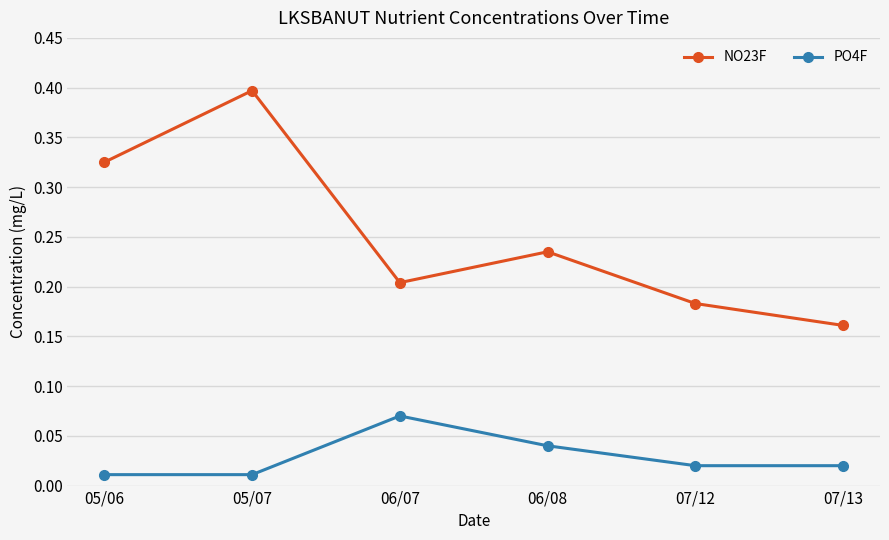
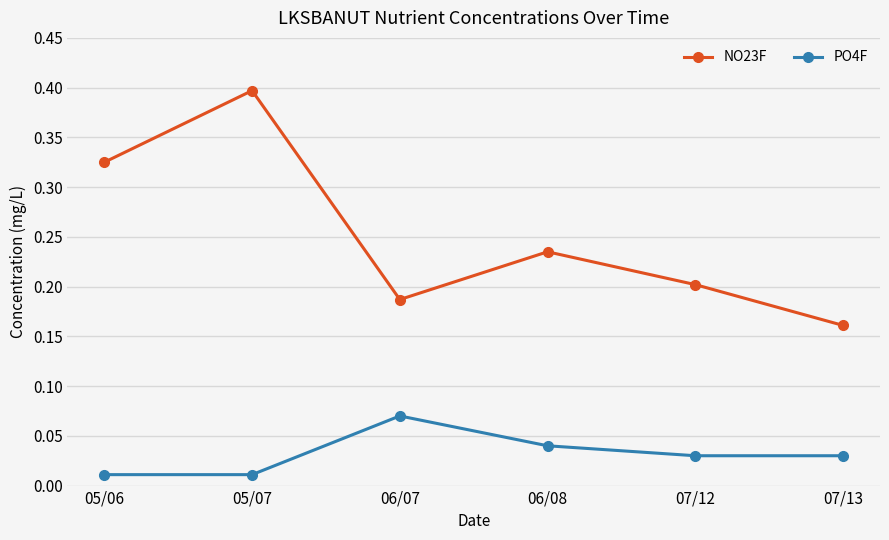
  {
    "NO23F": {
      "05/06": 0.33,
      "05/07": 0.40,
-     "06/07": 0.20,
+     "06/07": 0.19,
      "06/08": 0.24,
-     "07/12": 0.18,
+     "07/12": 0.20,
      "07/13": 0.16
    },
    "PO4F": {
      "05/06": 0.01,
      "05/07": 0.01,
      "06/07": 0.07,
      "06/08": 0.04,
-     "07/12": 0.02,
-     "07/13": 0.02
+     "07/12": 0.03,
+     "07/13": 0.03
    }
  }
